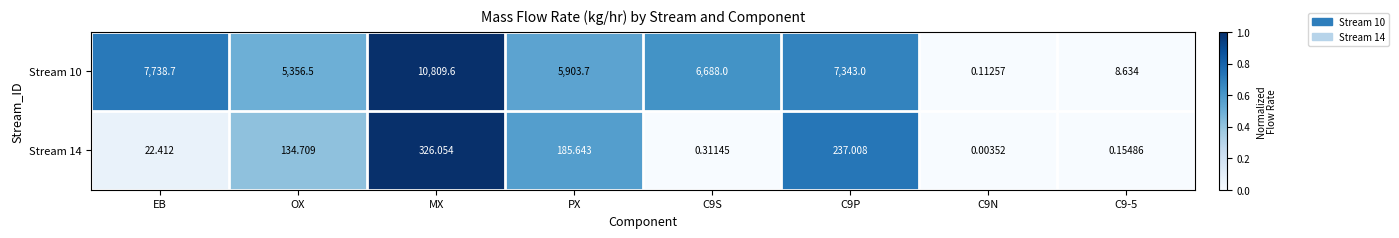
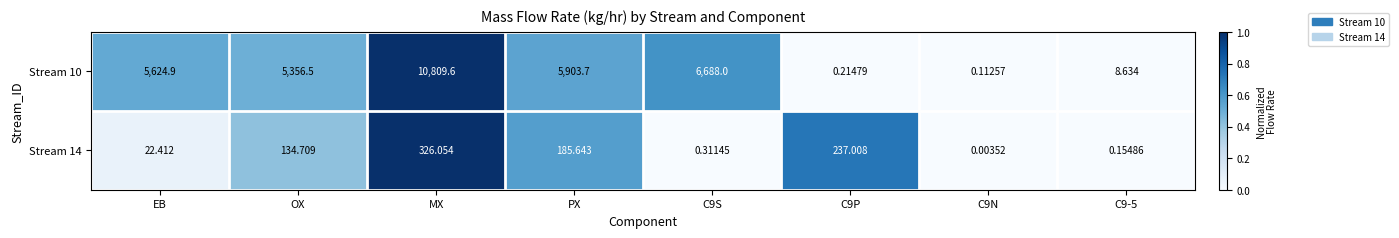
  {
    "Stream 10": {
-     "EB": "7,738.7",
+     "EB": "5,624.9",
      "OX": "5,356.5",
      "MX": "10,809.6",
      "PX": "5,903.7",
      "C9S": "6,688.0",
-     "C9P": "7,343.0",
+     "C9P": "0.21479",
      "C9N": "0.11257",
      "C9-5": "8.634"
    },
    "Stream 14": {
      "EB": "22.412",
      "OX": "134.709",
      "MX": "326.054",
      "PX": "185.643",
      "C9S": "0.31145",
      "C9P": "237.008",
      "C9N": "0.00352",
      "C9-5": "0.15486"
    }
  }
